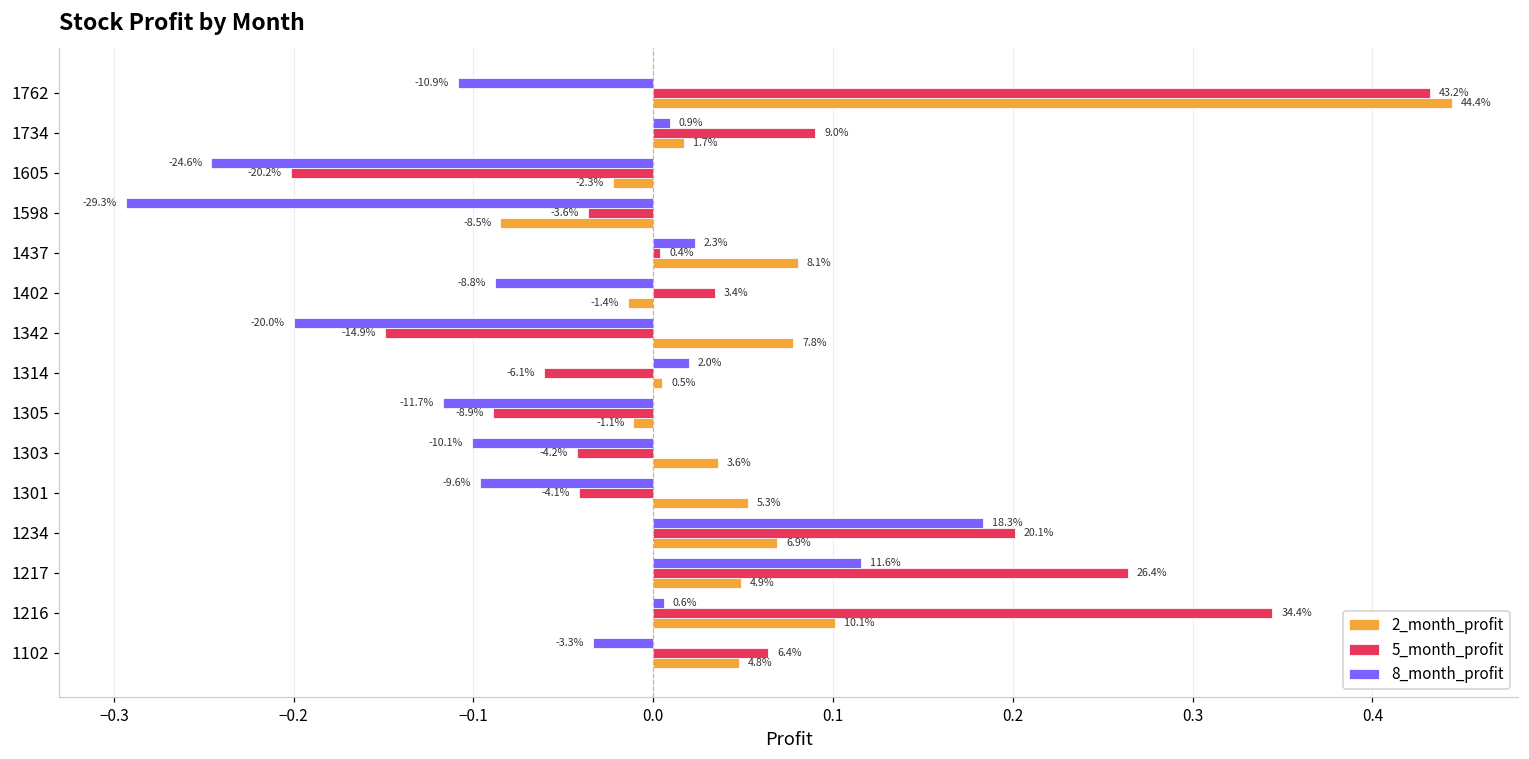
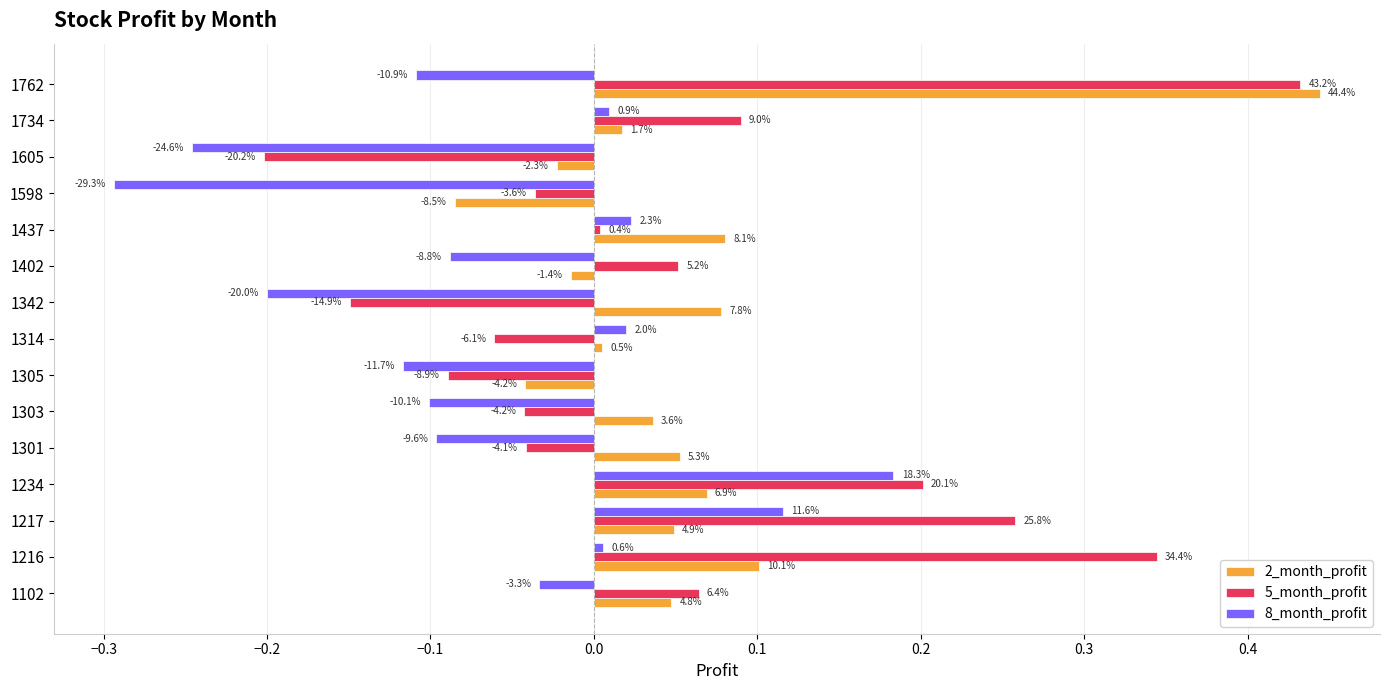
  {
    "2_month_profit": {
      "1762": "44.4%",
      "1734": "1.7%",
      "1605": "-2.3%",
      "1598": "-8.5%",
      "1437": "8.1%",
      "1402": "-1.4%",
      "1342": "7.8%",
      "1314": "0.5%",
-     "1305": "-1.1%",
+     "1305": "-4.2%",
      "1303": "3.6%",
      "1301": "5.3%",
      "1234": "6.9%",
      "1217": "4.9%",
      "1216": "10.1%",
      "1102": "4.8%"
    },
    "5_month_profit": {
      "1762": "43.2%",
      "1734": "9.0%",
      "1605": "-20.2%",
      "1598": "-3.6%",
      "1437": "0.4%",
-     "1402": "3.4%",
+     "1402": "5.2%",
      "1342": "-14.9%",
      "1314": "-6.1%",
      "1305": "-8.9%",
      "1303": "-4.2%",
      "1301": "-4.1%",
      "1234": "20.1%",
-     "1217": "26.4%",
+     "1217": "25.8%",
      "1216": "34.4%",
      "1102": "6.4%"
    },
    "8_month_profit": {
      "1762": "-10.9%",
      "1734": "0.9%",
      "1605": "-24.6%",
      "1598": "-29.3%",
      "1437": "2.3%",
      "1402": "-8.8%",
      "1342": "-20.0%",
      "1314": "2.0%",
      "1305": "-11.7%",
      "1303": "-10.1%",
      "1301": "-9.6%",
      "1234": "18.3%",
      "1217": "11.6%",
      "1216": "0.6%",
      "1102": "-3.3%"
    }
  }
